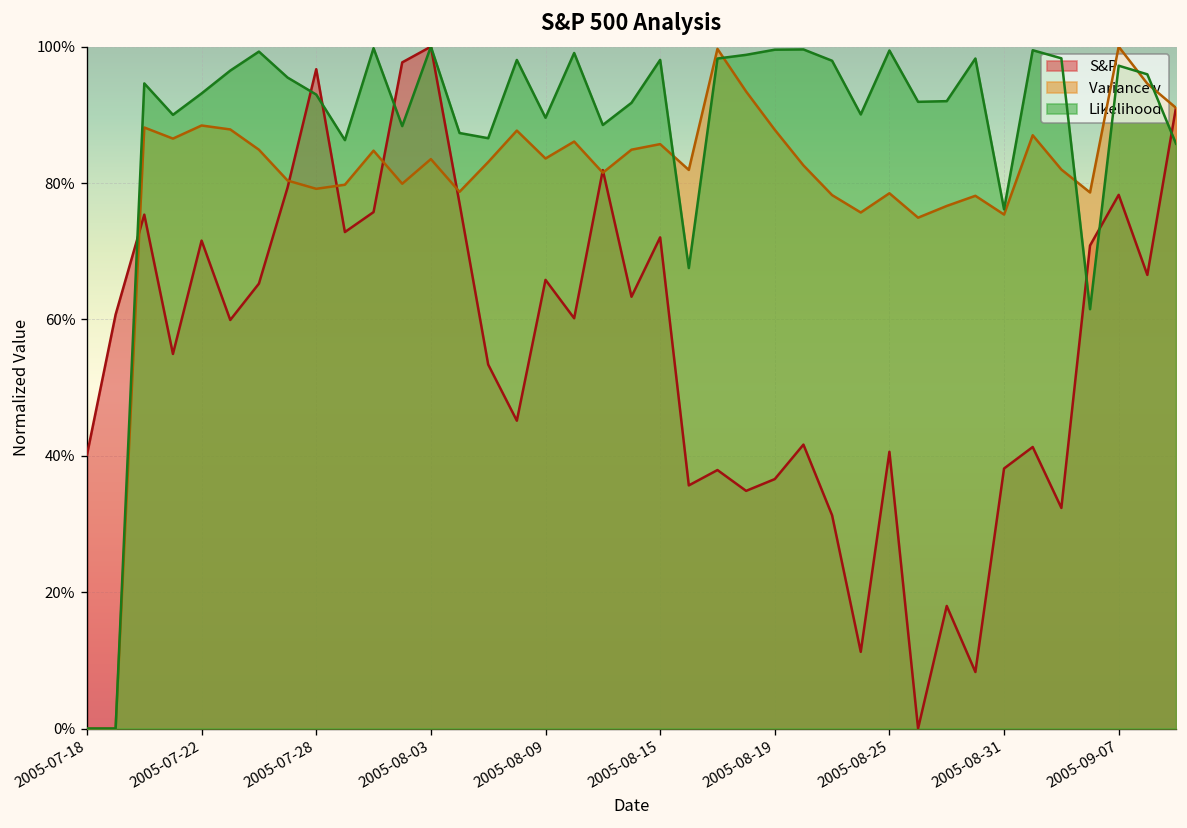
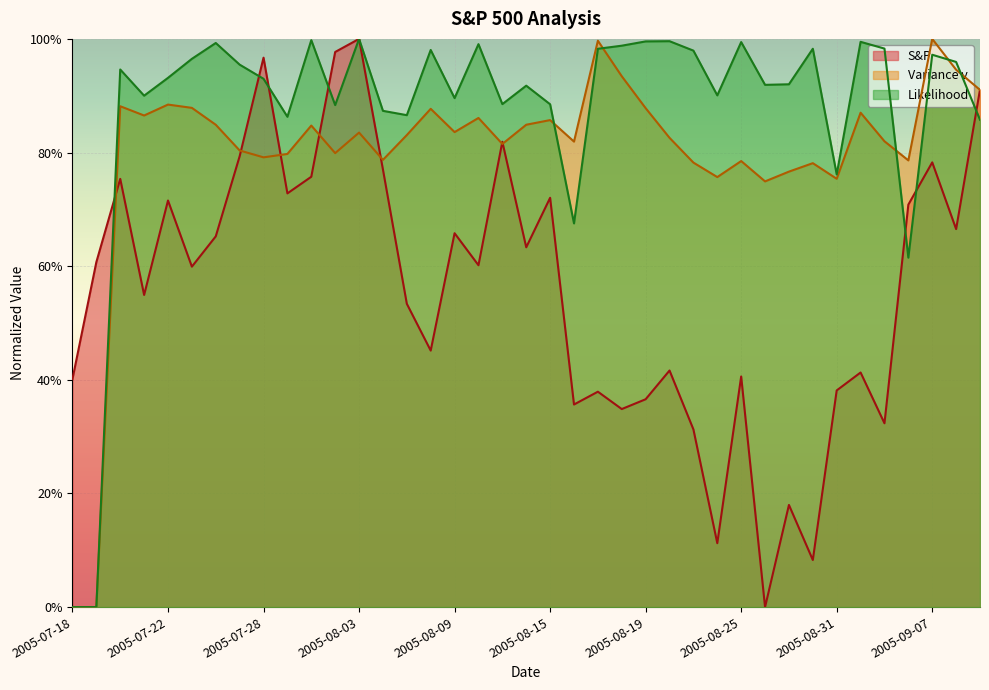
  {
    "S&P": {
      "2005-07-18": "40%",
      "2005-07-22": "72%",
      "2005-07-28": "97%",
      "2005-08-09": "66%",
      "2005-08-15": "72%",
      "2005-08-19": "37%",
      "2005-08-25": "41%",
      "2005-08-31": "38%",
      "2005-09-07": "78%"
    },
    "Variance v": {
      "2005-07-22": "88%",
      "2005-07-28": "79%",
      "2005-08-03": "84%",
      "2005-08-09": "84%",
      "2005-08-15": "86%",
      "2005-08-19": "88%",
      "2005-08-25": "78%",
      "2005-08-31": "75%",
      "2005-09-07": "100%"
    },
    "Likelihood": {
      "2005-07-22": "93%",
      "2005-07-28": "93%",
      "2005-08-09": "90%",
-     "2005-08-15": "98%",
+     "2005-08-15": "88%",
      "2005-08-19": "100%",
      "2005-08-25": "99%",
      "2005-08-31": "76%"
    }
  }
